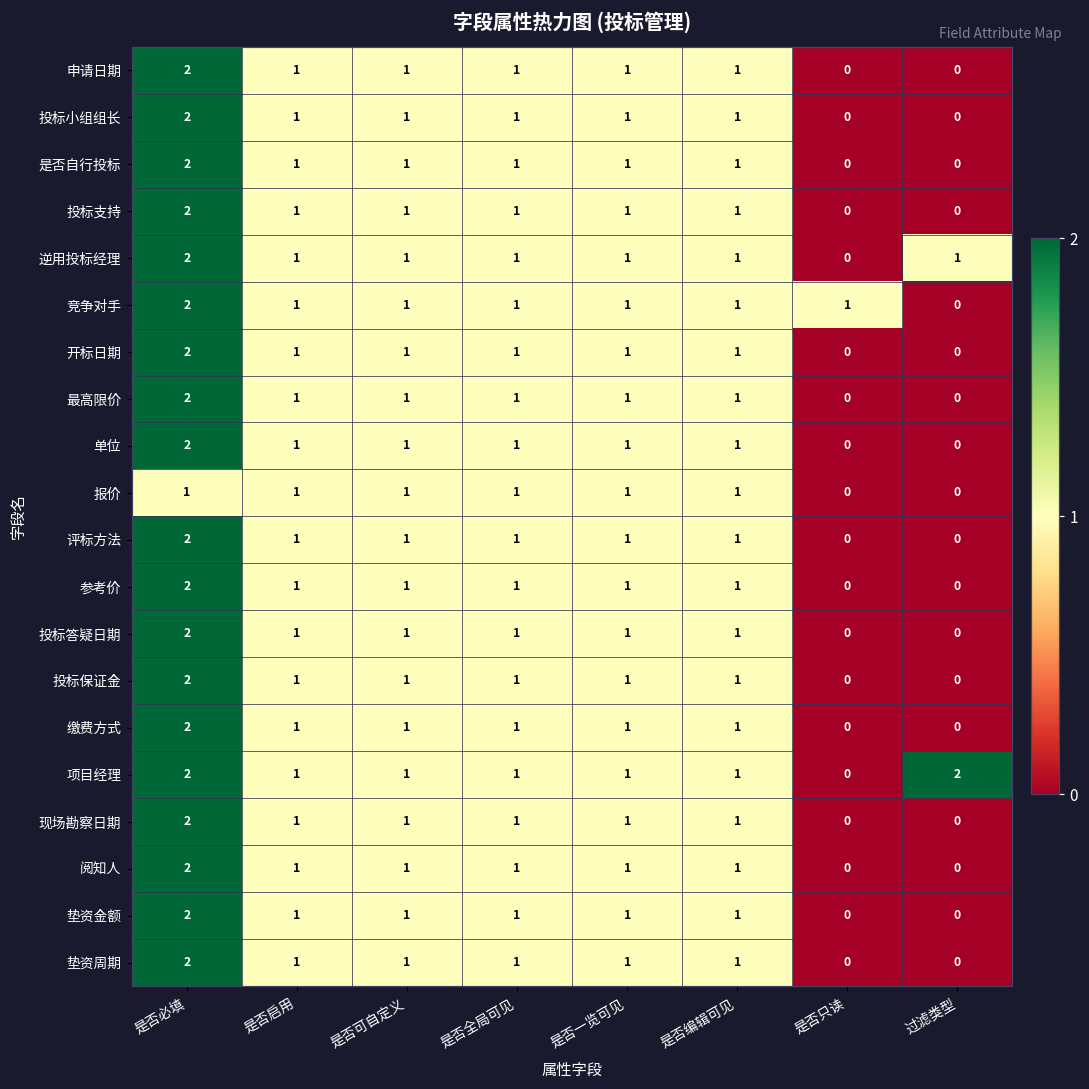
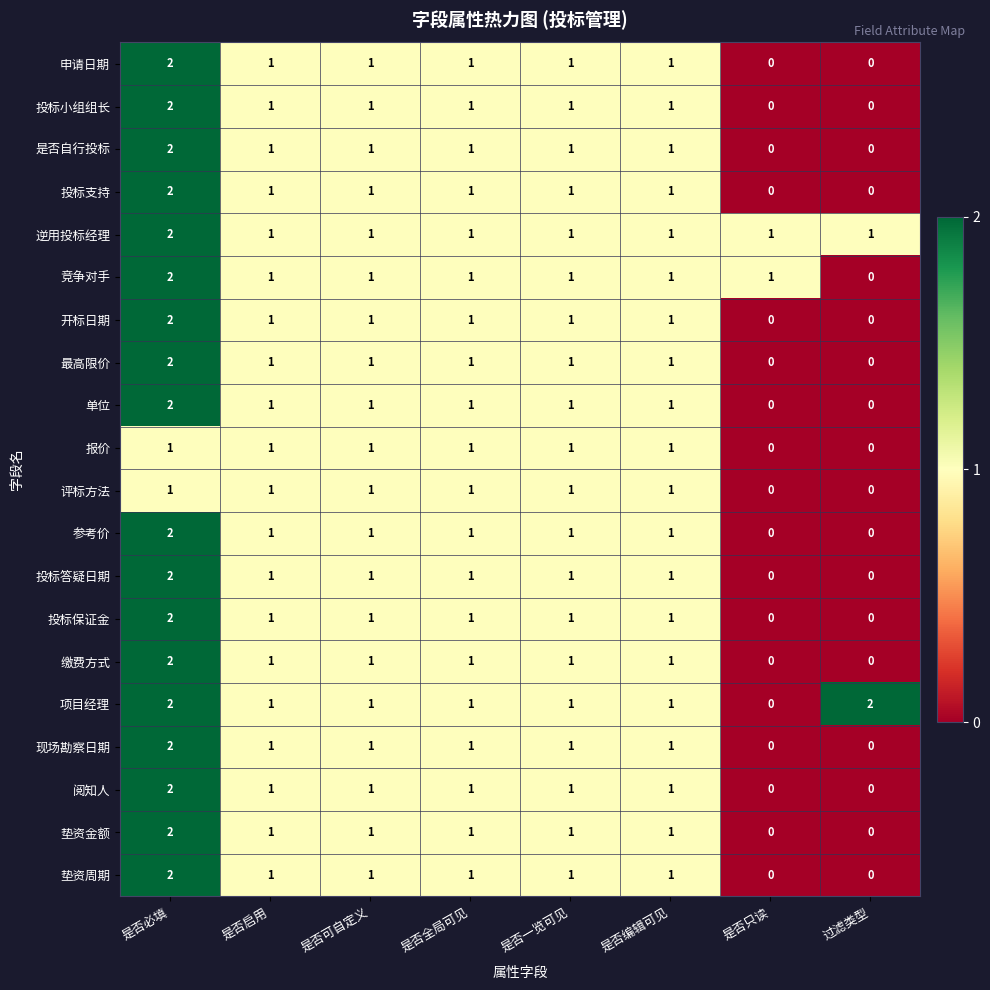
  {
    "申请日期": {
      "是否必填": 2,
      "是否启用": 1,
      "是否可自定义": 1,
      "是否全局可见": 1,
      "是否一览可见": 1,
      "是否编辑可见": 1,
      "是否只读": 0,
      "过滤类型": 0
    },
    "投标小组组长": {
      "是否必填": 2,
      "是否启用": 1,
      "是否可自定义": 1,
      "是否全局可见": 1,
      "是否一览可见": 1,
      "是否编辑可见": 1,
      "是否只读": 0,
      "过滤类型": 0
    },
    "是否自行投标": {
      "是否必填": 2,
      "是否启用": 1,
      "是否可自定义": 1,
      "是否全局可见": 1,
      "是否一览可见": 1,
      "是否编辑可见": 1,
      "是否只读": 0,
      "过滤类型": 0
    },
    "投标支持": {
      "是否必填": 2,
      "是否启用": 1,
      "是否可自定义": 1,
      "是否全局可见": 1,
      "是否一览可见": 1,
      "是否编辑可见": 1,
      "是否只读": 0,
      "过滤类型": 0
    },
    "逆用投标经理": {
      "是否必填": 2,
      "是否启用": 1,
      "是否可自定义": 1,
      "是否全局可见": 1,
      "是否一览可见": 1,
      "是否编辑可见": 1,
-     "是否只读": 0,
+     "是否只读": 1,
      "过滤类型": 1
    },
    "竞争对手": {
      "是否必填": 2,
      "是否启用": 1,
      "是否可自定义": 1,
      "是否全局可见": 1,
      "是否一览可见": 1,
      "是否编辑可见": 1,
      "是否只读": 1,
      "过滤类型": 0
    },
    "开标日期": {
      "是否必填": 2,
      "是否启用": 1,
      "是否可自定义": 1,
      "是否全局可见": 1,
      "是否一览可见": 1,
      "是否编辑可见": 1,
      "是否只读": 0,
      "过滤类型": 0
    },
    "最高限价": {
      "是否必填": 2,
      "是否启用": 1,
      "是否可自定义": 1,
      "是否全局可见": 1,
      "是否一览可见": 1,
      "是否编辑可见": 1,
      "是否只读": 0,
      "过滤类型": 0
    },
    "单位": {
      "是否必填": 2,
      "是否启用": 1,
      "是否可自定义": 1,
      "是否全局可见": 1,
      "是否一览可见": 1,
      "是否编辑可见": 1,
      "是否只读": 0,
      "过滤类型": 0
    },
    "报价": {
      "是否必填": 1,
      "是否启用": 1,
      "是否可自定义": 1,
      "是否全局可见": 1,
      "是否一览可见": 1,
      "是否编辑可见": 1,
      "是否只读": 0,
      "过滤类型": 0
    },
    "评标方法": {
-     "是否必填": 2,
+     "是否必填": 1,
      "是否启用": 1,
      "是否可自定义": 1,
      "是否全局可见": 1,
      "是否一览可见": 1,
      "是否编辑可见": 1,
      "是否只读": 0,
      "过滤类型": 0
    },
    "参考价": {
      "是否必填": 2,
      "是否启用": 1,
      "是否可自定义": 1,
      "是否全局可见": 1,
      "是否一览可见": 1,
      "是否编辑可见": 1,
      "是否只读": 0,
      "过滤类型": 0
    },
    "投标答疑日期": {
      "是否必填": 2,
      "是否启用": 1,
      "是否可自定义": 1,
      "是否全局可见": 1,
      "是否一览可见": 1,
      "是否编辑可见": 1,
      "是否只读": 0,
      "过滤类型": 0
    },
    "投标保证金": {
      "是否必填": 2,
      "是否启用": 1,
      "是否可自定义": 1,
      "是否全局可见": 1,
      "是否一览可见": 1,
      "是否编辑可见": 1,
      "是否只读": 0,
      "过滤类型": 0
    },
    "缴费方式": {
      "是否必填": 2,
      "是否启用": 1,
      "是否可自定义": 1,
      "是否全局可见": 1,
      "是否一览可见": 1,
      "是否编辑可见": 1,
      "是否只读": 0,
      "过滤类型": 0
    },
    "项目经理": {
      "是否必填": 2,
      "是否启用": 1,
      "是否可自定义": 1,
      "是否全局可见": 1,
      "是否一览可见": 1,
      "是否编辑可见": 1,
      "是否只读": 0,
      "过滤类型": 2
    },
    "现场勘察日期": {
      "是否必填": 2,
      "是否启用": 1,
      "是否可自定义": 1,
      "是否全局可见": 1,
      "是否一览可见": 1,
      "是否编辑可见": 1,
      "是否只读": 0,
      "过滤类型": 0
    },
    "阅知人": {
      "是否必填": 2,
      "是否启用": 1,
      "是否可自定义": 1,
      "是否全局可见": 1,
      "是否一览可见": 1,
      "是否编辑可见": 1,
      "是否只读": 0,
      "过滤类型": 0
    },
    "垫资金额": {
      "是否必填": 2,
      "是否启用": 1,
      "是否可自定义": 1,
      "是否全局可见": 1,
      "是否一览可见": 1,
      "是否编辑可见": 1,
      "是否只读": 0,
      "过滤类型": 0
    },
    "垫资周期": {
      "是否必填": 2,
      "是否启用": 1,
      "是否可自定义": 1,
      "是否全局可见": 1,
      "是否一览可见": 1,
      "是否编辑可见": 1,
      "是否只读": 0,
      "过滤类型": 0
    }
  }
